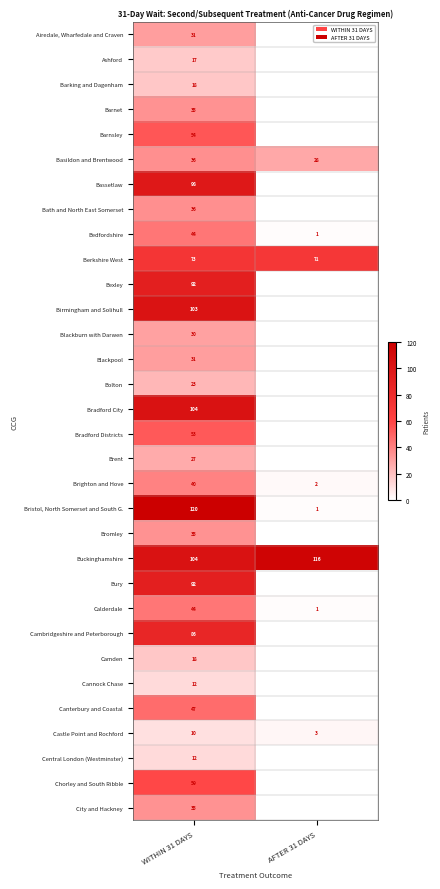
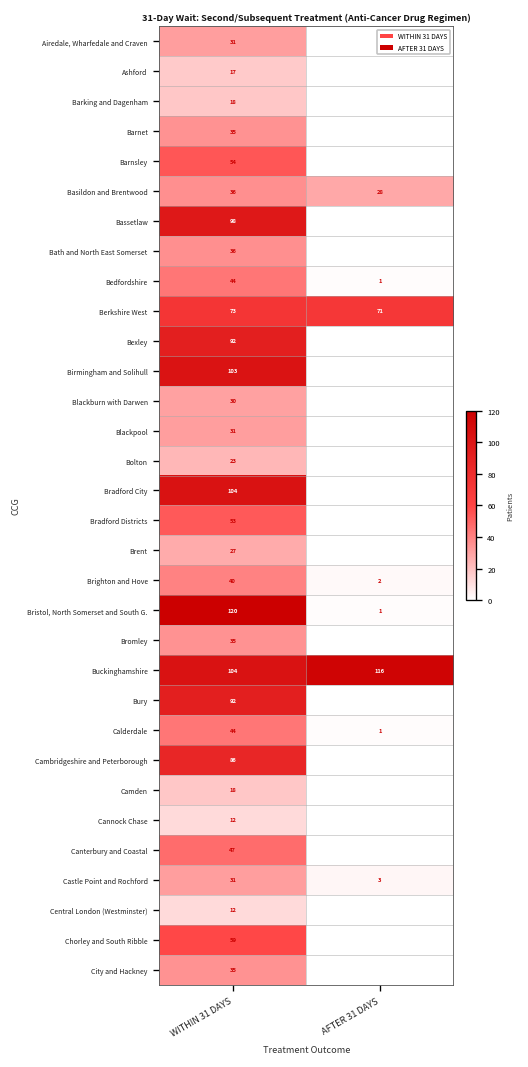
  {
    "Airedale, Wharfedale and Craven": {
      "WITHIN 31 DAYS": 31
    },
    "Ashford": {
      "WITHIN 31 DAYS": 17
    },
    "Barking and Dagenham": {
      "WITHIN 31 DAYS": 18
    },
    "Barnet": {
      "WITHIN 31 DAYS": 35
    },
    "Barnsley": {
      "WITHIN 31 DAYS": 54
    },
    "Basildon and Brentwood": {
      "WITHIN 31 DAYS": 36,
      "AFTER 31 DAYS": 28
    },
    "Bassetlaw": {
      "WITHIN 31 DAYS": 98
    },
    "Bath and North East Somerset": {
      "WITHIN 31 DAYS": 36
    },
    "Bedfordshire": {
      "WITHIN 31 DAYS": 44,
      "AFTER 31 DAYS": 1
    },
    "Berkshire West": {
      "WITHIN 31 DAYS": 73,
      "AFTER 31 DAYS": 71
    },
    "Bexley": {
      "WITHIN 31 DAYS": 92
    },
    "Birmingham and Solihull": {
      "WITHIN 31 DAYS": 103
    },
    "Blackburn with Darwen": {
      "WITHIN 31 DAYS": 30
    },
    "Blackpool": {
      "WITHIN 31 DAYS": 31
    },
    "Bolton": {
      "WITHIN 31 DAYS": 23
    },
    "Bradford City": {
      "WITHIN 31 DAYS": 104
    },
    "Bradford Districts": {
      "WITHIN 31 DAYS": 53
    },
    "Brent": {
      "WITHIN 31 DAYS": 27
    },
    "Brighton and Hove": {
      "WITHIN 31 DAYS": 40,
      "AFTER 31 DAYS": 2
    },
    "Bristol, North Somerset and South G.": {
      "WITHIN 31 DAYS": 120,
      "AFTER 31 DAYS": 1
    },
    "Bromley": {
      "WITHIN 31 DAYS": 35
    },
    "Buckinghamshire": {
      "WITHIN 31 DAYS": 104,
      "AFTER 31 DAYS": 116
    },
    "Bury": {
      "WITHIN 31 DAYS": 92
    },
    "Calderdale": {
      "WITHIN 31 DAYS": 44,
      "AFTER 31 DAYS": 1
    },
    "Cambridgeshire and Peterborough": {
      "WITHIN 31 DAYS": 86
    },
    "Camden": {
      "WITHIN 31 DAYS": 18
    },
    "Cannock Chase": {
      "WITHIN 31 DAYS": 12
    },
    "Canterbury and Coastal": {
      "WITHIN 31 DAYS": 47
    },
    "Castle Point and Rochford": {
-     "WITHIN 31 DAYS": 10,
+     "WITHIN 31 DAYS": 31,
      "AFTER 31 DAYS": 3
    },
    "Central London (Westminster)": {
      "WITHIN 31 DAYS": 12
    },
    "Chorley and South Ribble": {
      "WITHIN 31 DAYS": 59
    },
    "City and Hackney": {
      "WITHIN 31 DAYS": 35
    }
  }
